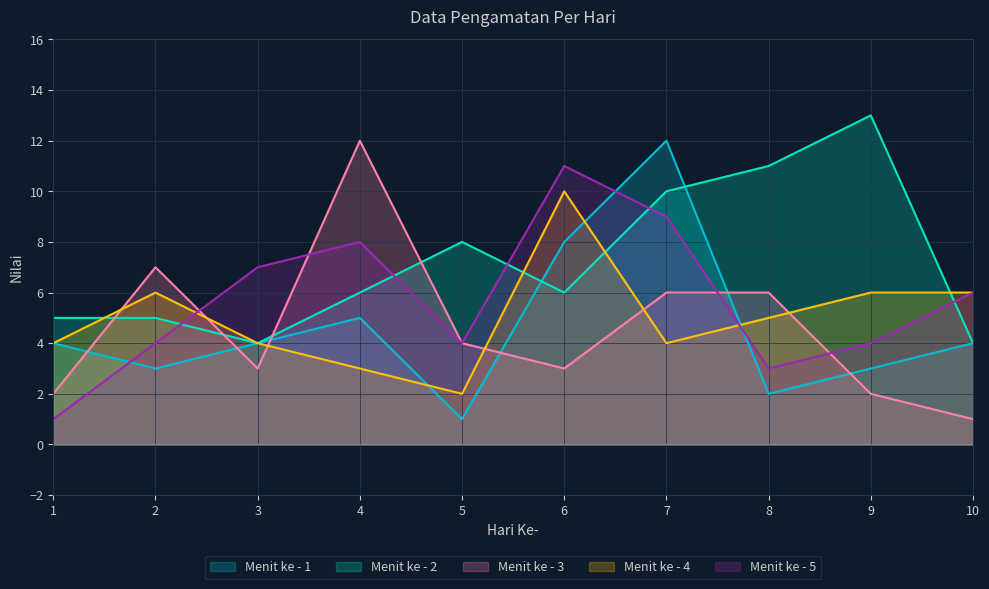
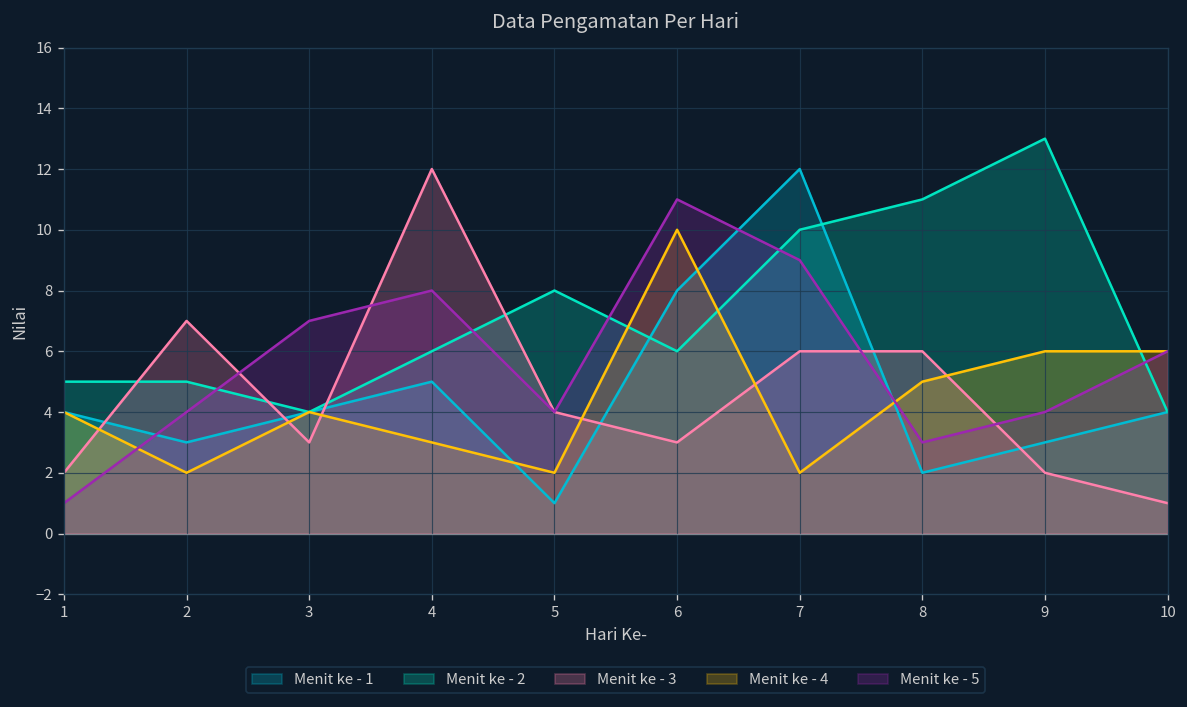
  {
    "Menit ke - 4": {
-     "2": 6,
+     "2": 2,
      "4": 3,
      "5": 2,
      "6": 10,
-     "7": 4,
+     "7": 2,
      "8": 5,
      "9": 6
    }
  }
